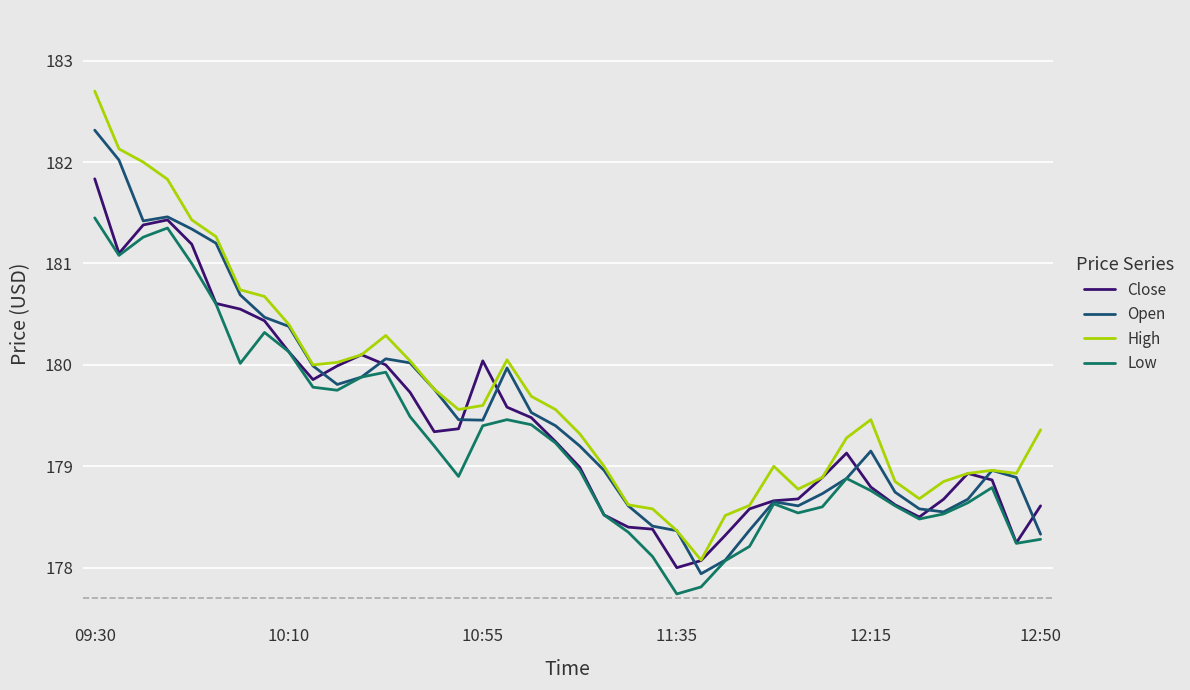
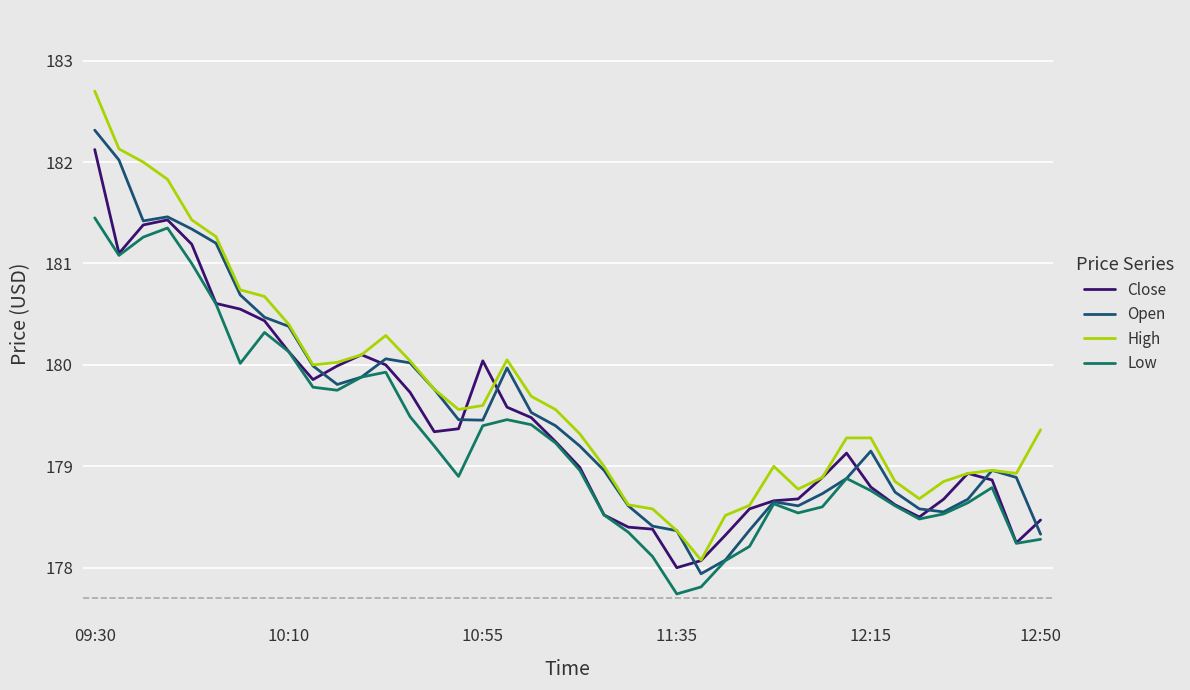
  {
    "Close": {
-     "09:30": 181.84,
+     "09:30": 182.12,
      "10:55": 180.04,
      "11:35": 178.00,
      "12:15": 178.80,
-     "12:50": 178.61
+     "12:50": 178.47
    },
    "High": {
      "09:30": 182.70,
      "10:55": 179.60,
-     "12:15": 179.46,
+     "12:15": 179.28,
      "12:50": 179.36
    }
  }
